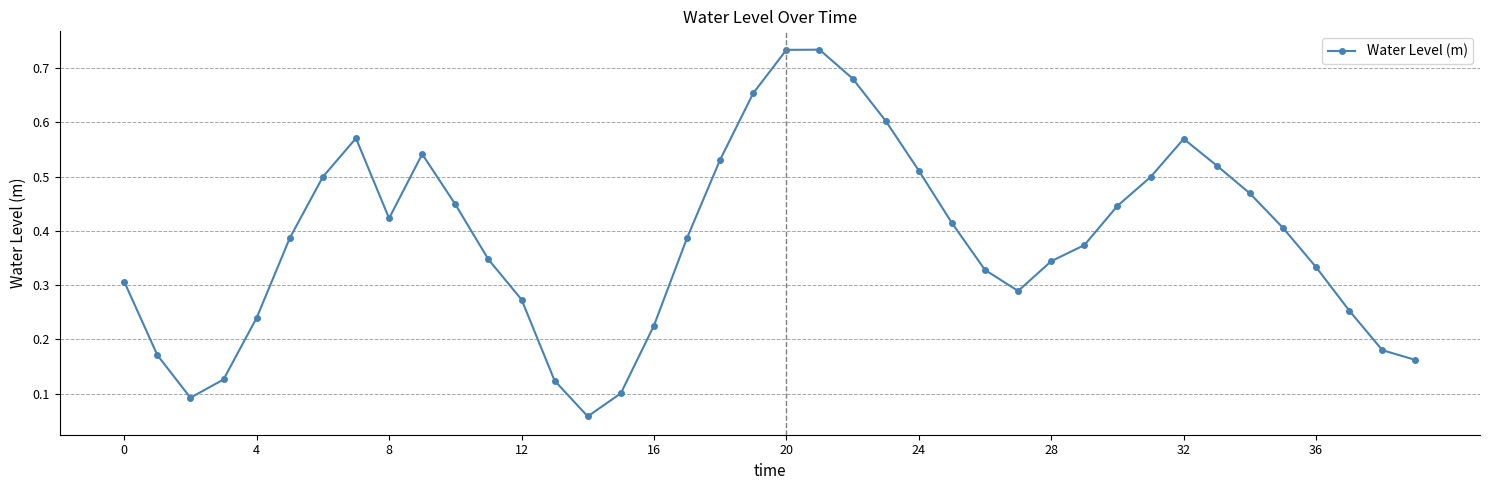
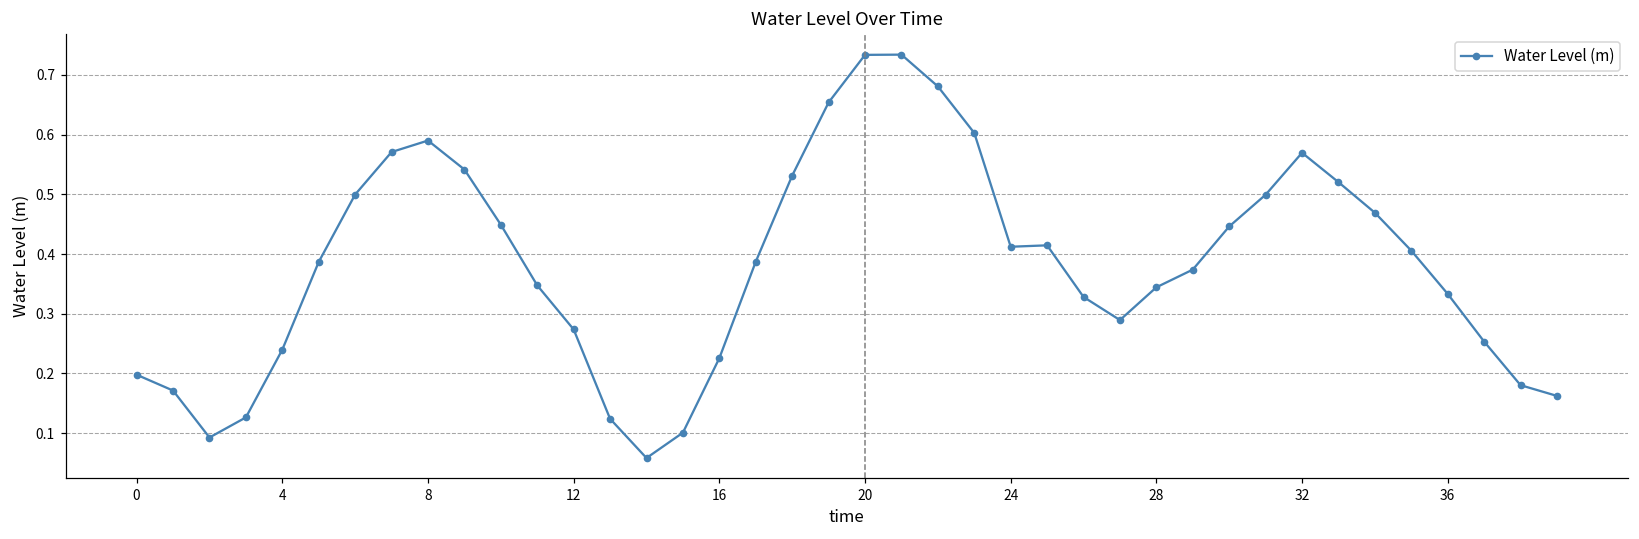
  {
-   "0": 0.31,
+   "0": 0.20,
    "4": 0.24,
-   "8": 0.42,
+   "8": 0.59,
    "12": 0.27,
    "16": 0.23,
    "20": 0.73,
-   "24": 0.51,
+   "24": 0.41,
    "28": 0.34,
    "32": 0.57,
    "36": 0.33
  }
